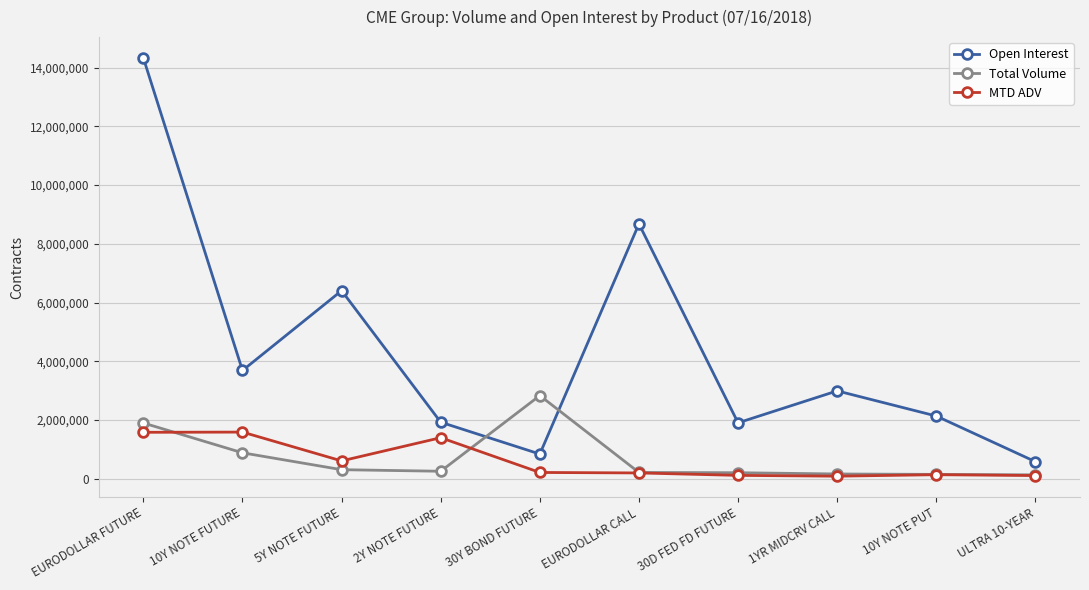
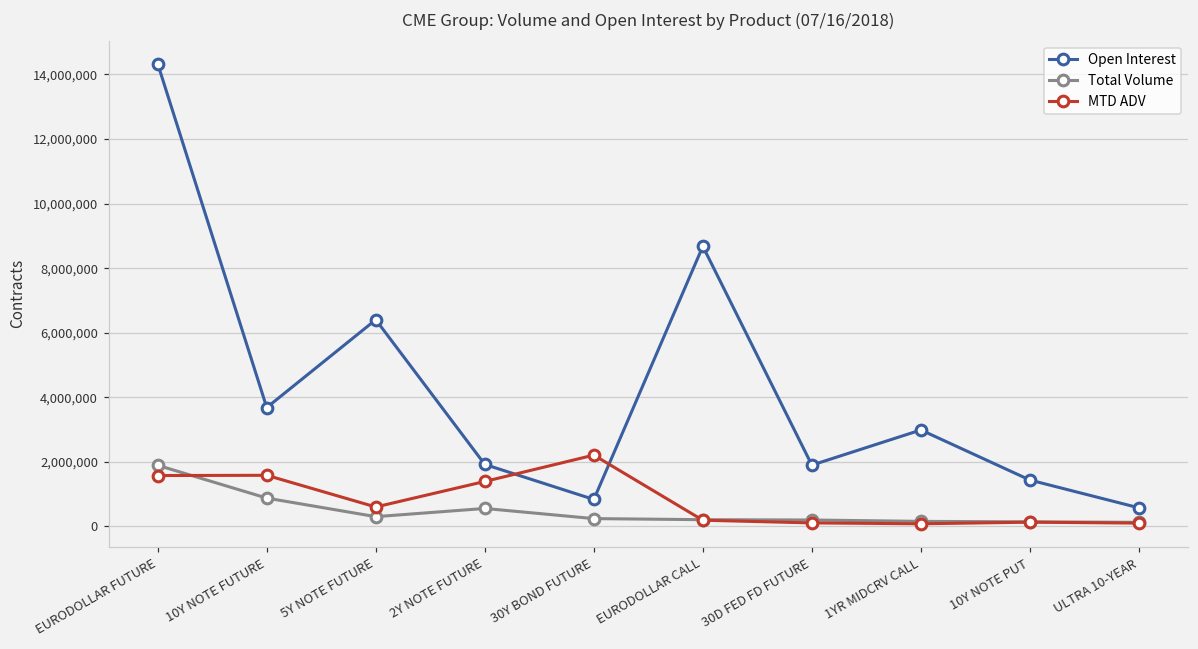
  {
    "Open Interest": {
      "EURODOLLAR FUTURE": "14,300,000",
      "10Y NOTE FUTURE": "3,700,000",
      "5Y NOTE FUTURE": "6,400,000",
      "2Y NOTE FUTURE": "1,900,000",
      "30Y BOND FUTURE": "800,000",
      "EURODOLLAR CALL": "8,700,000",
      "30D FED FD FUTURE": "1,900,000",
      "1YR MIDCRV CALL": "3,000,000",
-     "10Y NOTE PUT": "2,100,000",
+     "10Y NOTE PUT": "1,400,000",
      "ULTRA 10-YEAR": "600,000"
    },
    "Total Volume": {
      "EURODOLLAR FUTURE": "1,900,000",
      "10Y NOTE FUTURE": "900,000",
      "5Y NOTE FUTURE": "300,000",
-     "2Y NOTE FUTURE": "300,000",
-     "30Y BOND FUTURE": "2,800,000",
+     "2Y NOTE FUTURE": "600,000",
+     "30Y BOND FUTURE": "200,000",
      "30D FED FD FUTURE": "200,000"
    },
    "MTD ADV": {
      "EURODOLLAR FUTURE": "1,600,000",
      "10Y NOTE FUTURE": "1,600,000",
      "5Y NOTE FUTURE": "600,000",
      "2Y NOTE FUTURE": "1,400,000",
-     "30Y BOND FUTURE": "200,000",
+     "30Y BOND FUTURE": "2,200,000",
      "30D FED FD FUTURE": "100,000"
    }
  }
